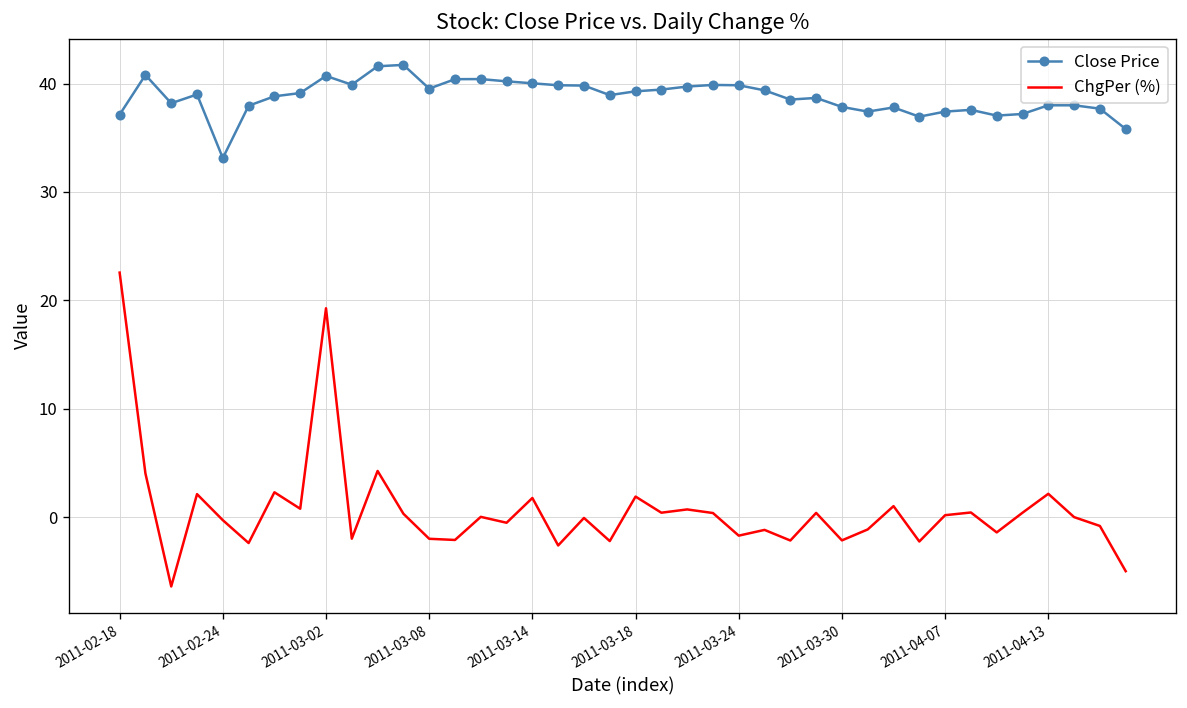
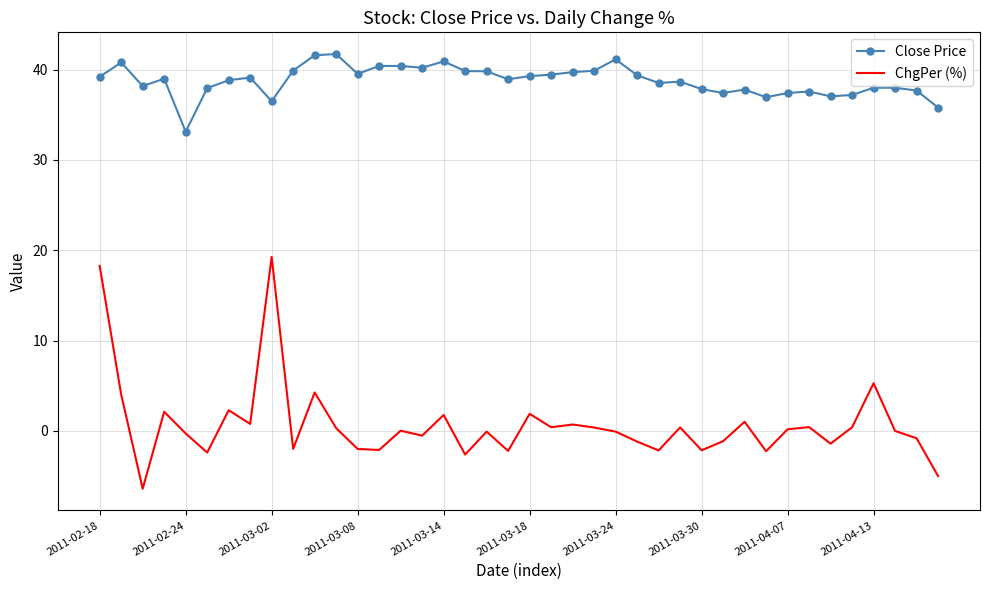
  {
    "Close Price": {
-     "2011-02-18": 37,
+     "2011-02-18": 39,
      "2011-02-24": 33,
-     "2011-03-02": 41,
+     "2011-03-02": 37,
      "2011-03-08": 40,
-     "2011-03-14": 40,
+     "2011-03-14": 41,
      "2011-03-18": 39,
-     "2011-03-24": 40,
+     "2011-03-24": 41,
      "2011-03-30": 38,
      "2011-04-07": 37,
      "2011-04-13": 38
    },
    "ChgPer (%)": {
-     "2011-02-18": 23,
+     "2011-02-18": 18,
      "2011-02-24": 0,
      "2011-03-02": 19,
      "2011-03-08": -2,
      "2011-03-14": 2,
      "2011-03-18": 2,
-     "2011-03-24": -2,
+     "2011-03-24": 0,
      "2011-03-30": -2,
      "2011-04-07": 0,
-     "2011-04-13": 2
+     "2011-04-13": 5
    }
  }
